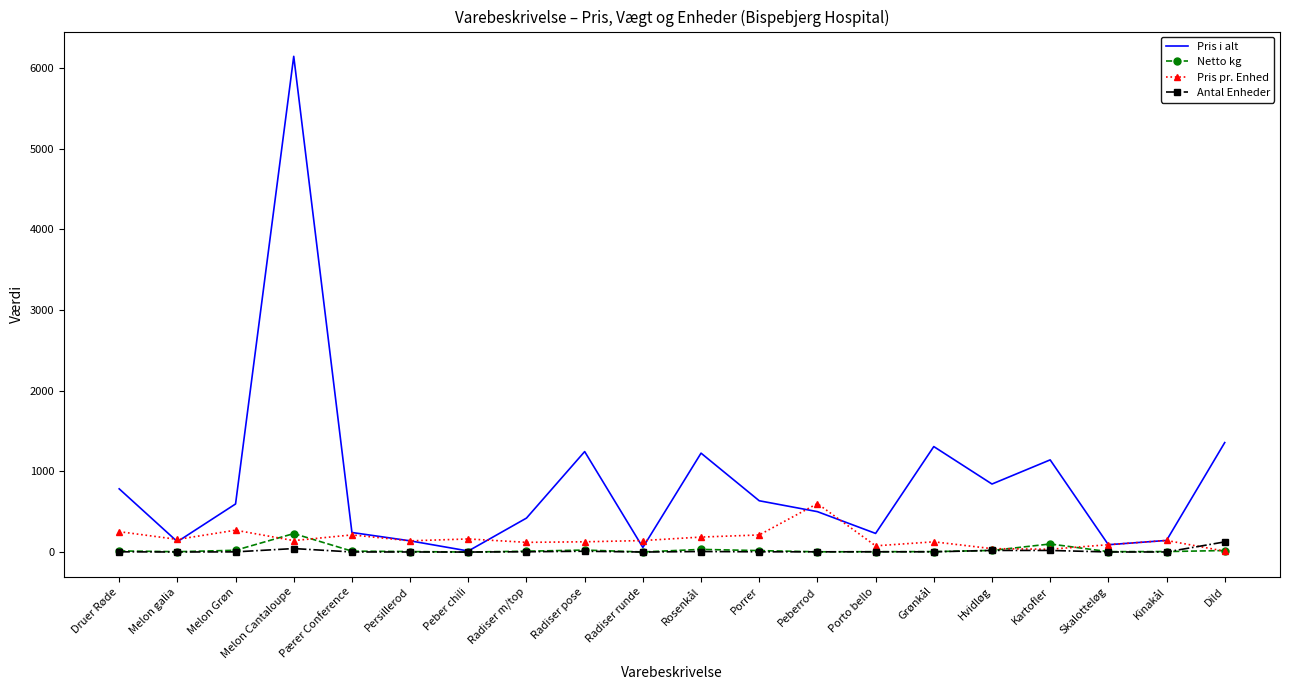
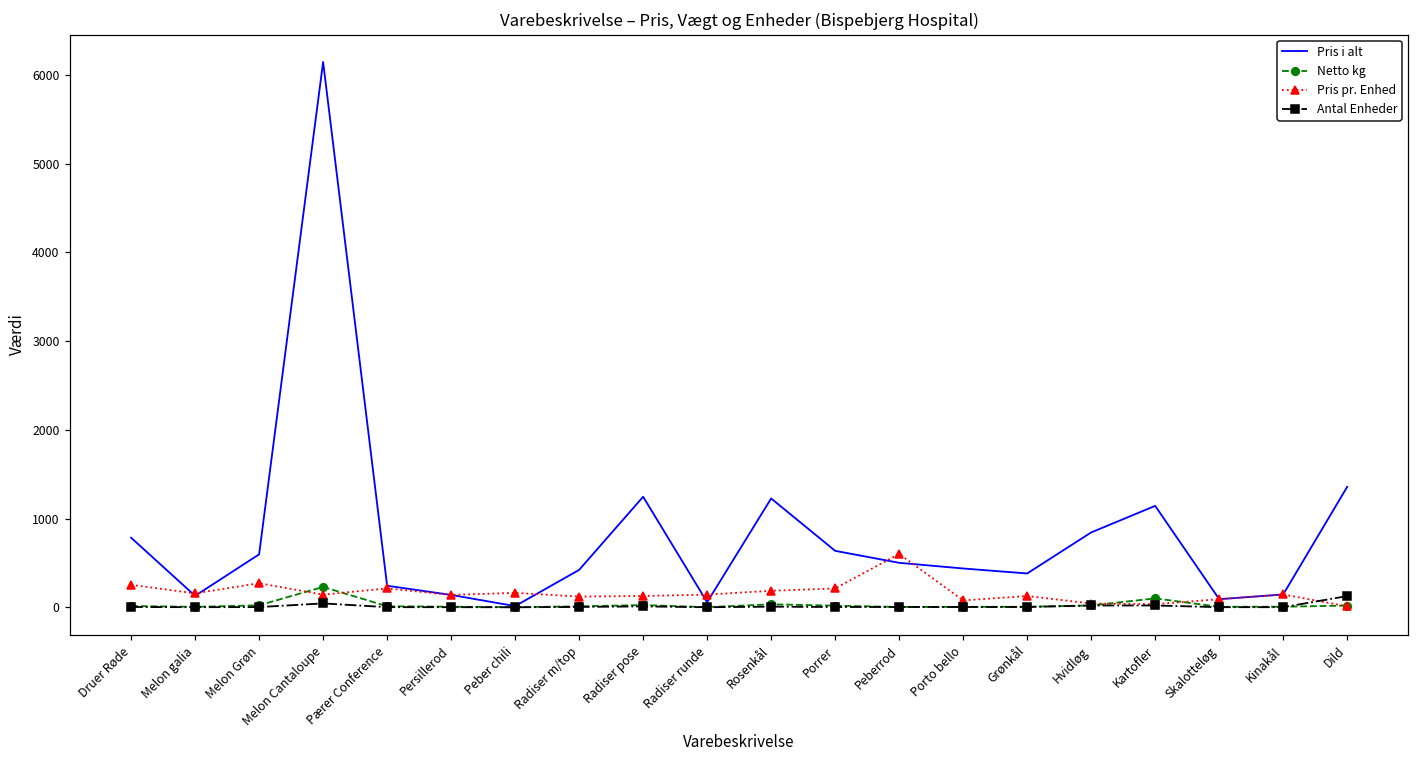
  {
    "Pris i alt": {
      "Druer Røde": 800,
      "Melon Grøn": 600,
      "Melon Cantaloupe": 6100,
      "Radiser m/top": 400,
      "Radiser pose": 1200,
      "Radiser runde": 100,
      "Rosenkål": 1200,
      "Porrer": 600,
      "Peberrod": 500,
-     "Porto bello": 200,
-     "Grønkål": 1300,
+     "Porto bello": 400,
+     "Grønkål": 400,
      "Hvidløg": 800,
      "Kartofler": 1100,
      "Dild": 1400
    },
    "Netto kg": {
      "Melon Cantaloupe": 200,
      "Kartofler": 100
    },
    "Pris pr. Enhed": {
      "Druer Røde": 300,
      "Melon Grøn": 300,
      "Melon Cantaloupe": 100,
      "Peber chili": 200,
      "Radiser m/top": 100,
      "Radiser pose": 100,
      "Radiser runde": 100,
      "Rosenkål": 200,
      "Porrer": 200,
      "Peberrod": 600,
      "Porto bello": 100,
      "Grønkål": 100
    },
    "Antal Enheder": {
      "Melon Cantaloupe": 0,
      "Dild": 100
    }
  }
